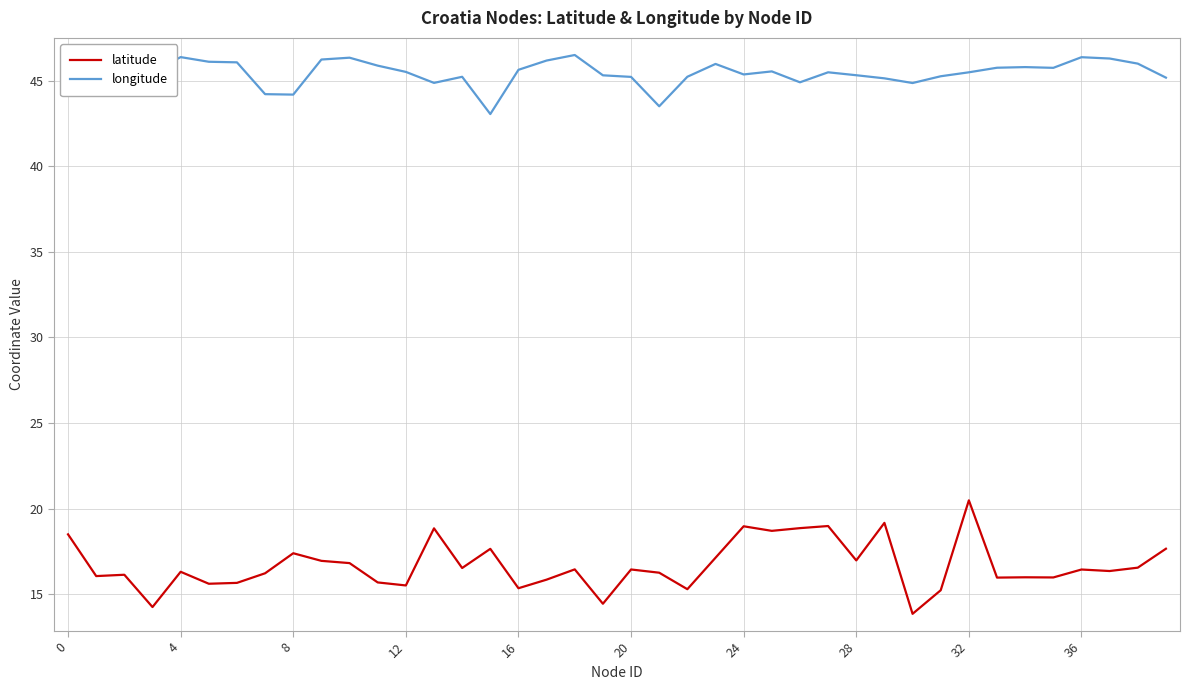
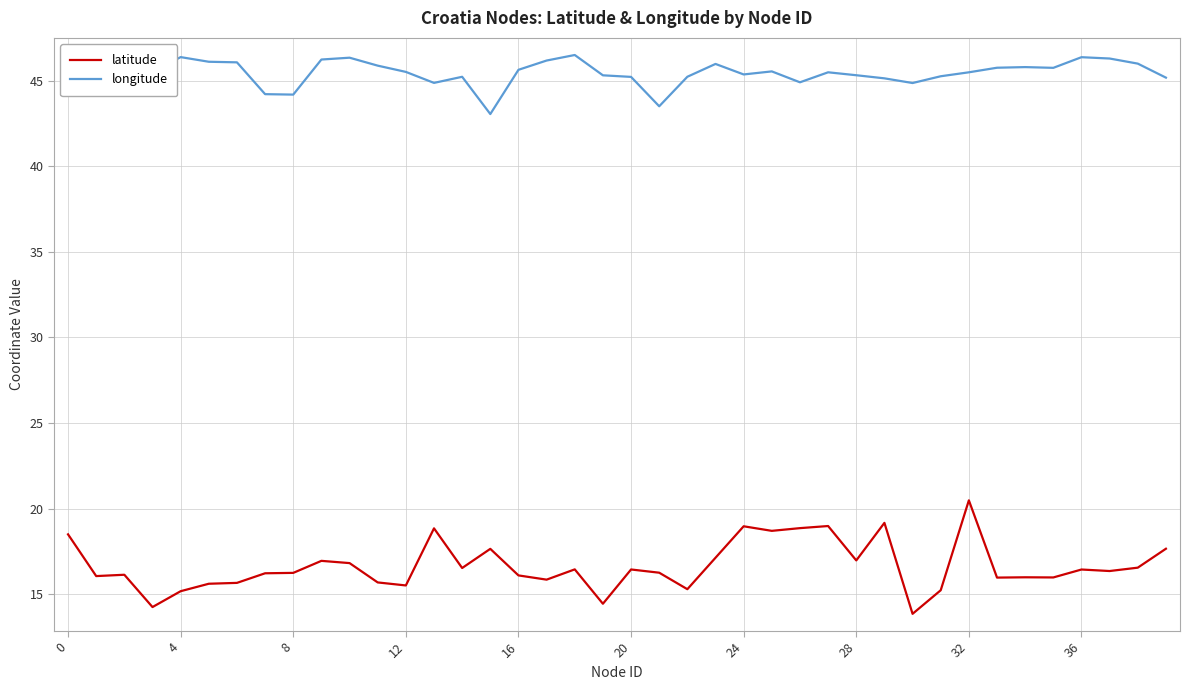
  {
    "latitude": {
      "0": 18.5,
-     "4": 16.3,
-     "8": 17.4,
+     "4": 15.2,
+     "8": 16.2,
      "12": 15.5,
-     "16": 15.3,
+     "16": 16.1,
      "20": 16.4,
      "24": 19.0,
      "28": 17.0,
      "32": 20.5,
      "36": 16.4
    },
    "longitude": {
      "4": 46.4,
      "8": 44.2,
      "12": 45.5,
      "16": 45.6,
      "20": 45.2,
      "24": 45.4,
      "28": 45.3,
      "32": 45.5,
      "36": 46.4
    }
  }
